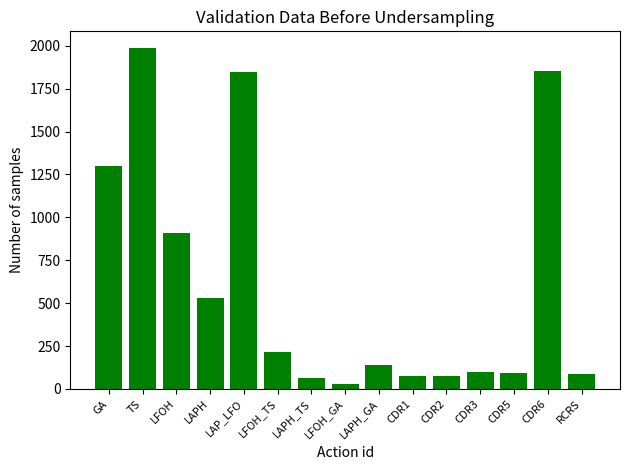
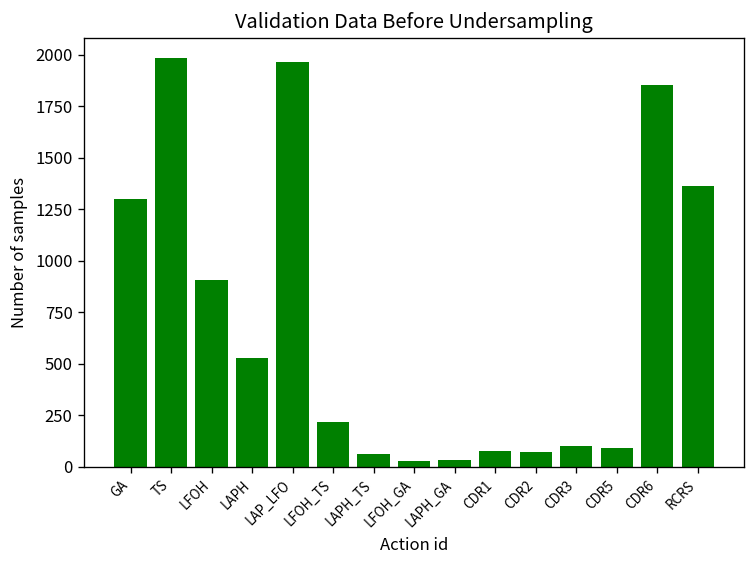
  {
    "GA": 1300,
    "TS": 1990,
    "LFOH": 910,
    "LAPH": 530,
-   "LAP_LFO": 1850,
+   "LAP_LFO": 1970,
    "LFOH_TS": 220,
    "LAPH_TS": 60,
    "LFOH_GA": 30,
-   "LAPH_GA": 140,
+   "LAPH_GA": 30,
    "CDR1": 80,
    "CDR2": 70,
    "CDR3": 100,
    "CDR5": 90,
    "CDR6": 1850,
-   "RCRS": 90
+   "RCRS": 1360
  }
